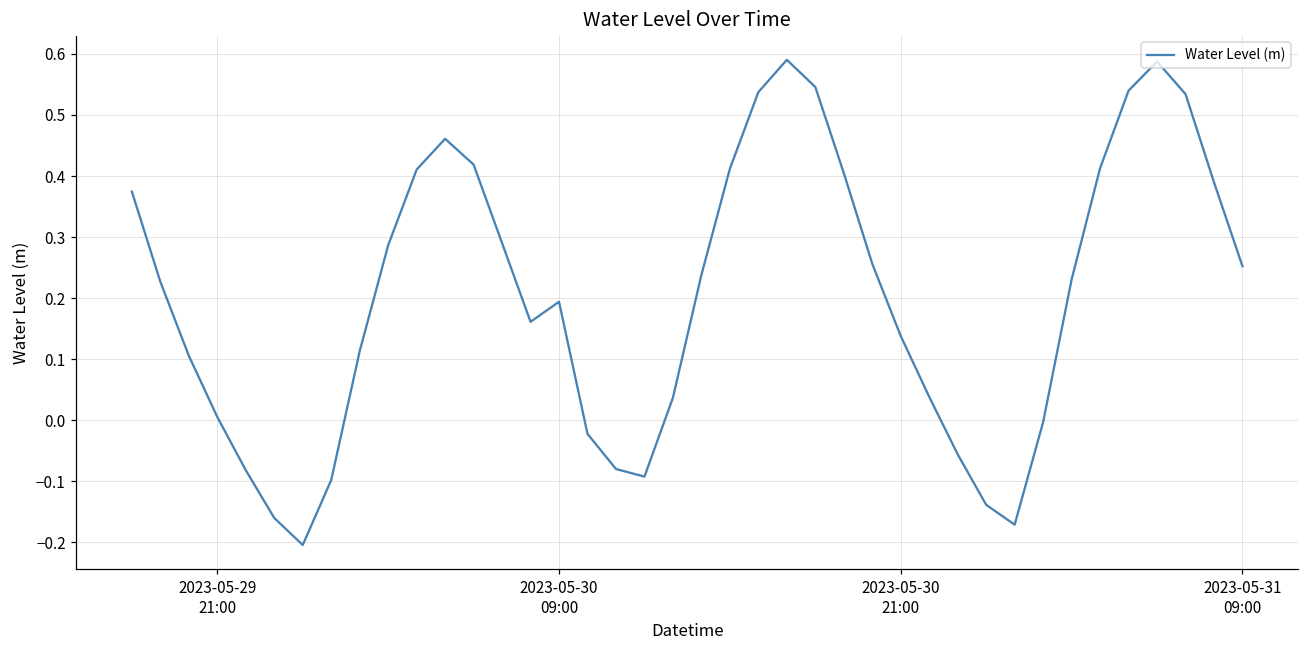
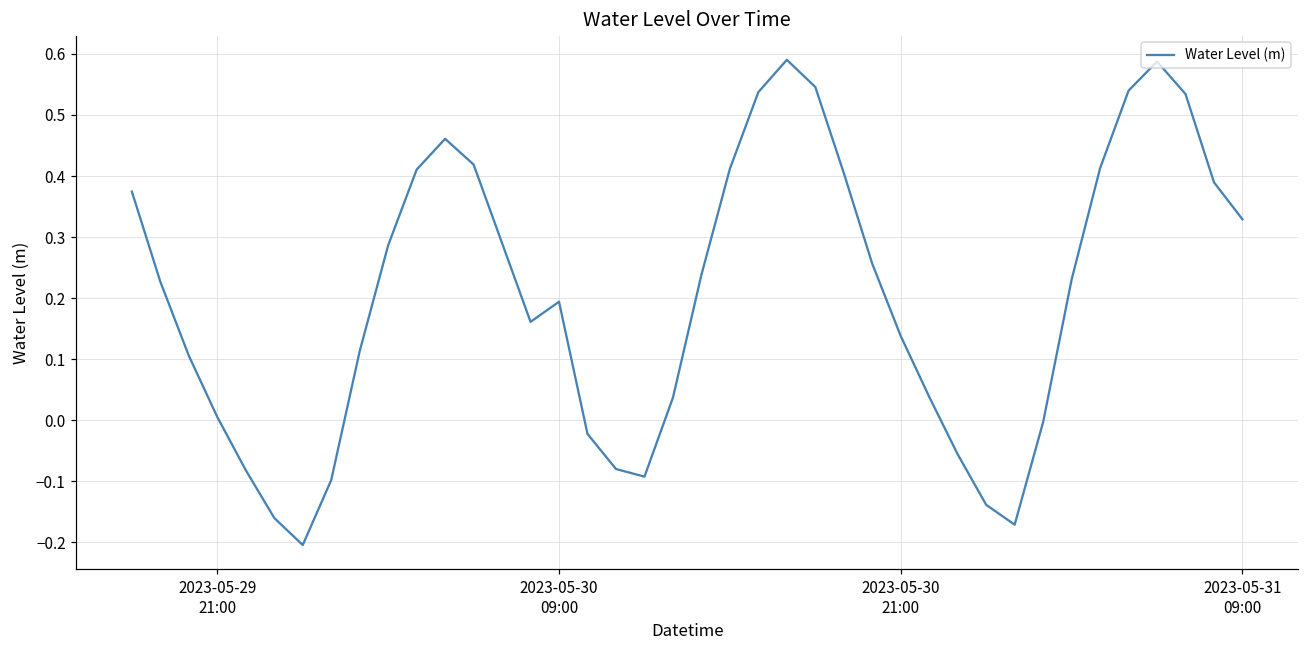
  {
    "2023-05-29 21:00": 0.00,
    "2023-05-30 09:00": 0.19,
    "2023-05-30 21:00": 0.14,
-   "2023-05-31 09:00": 0.25
+   "2023-05-31 09:00": 0.33
  }
